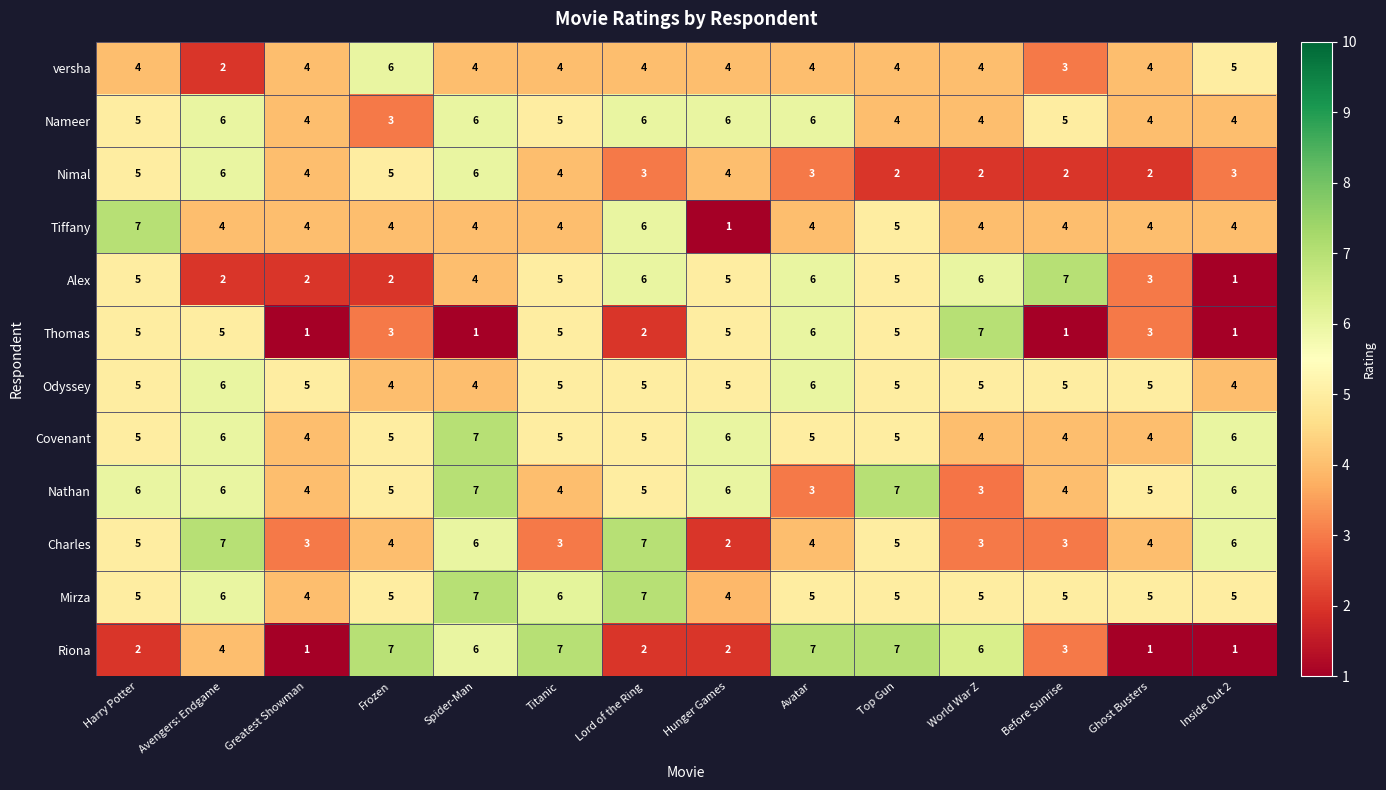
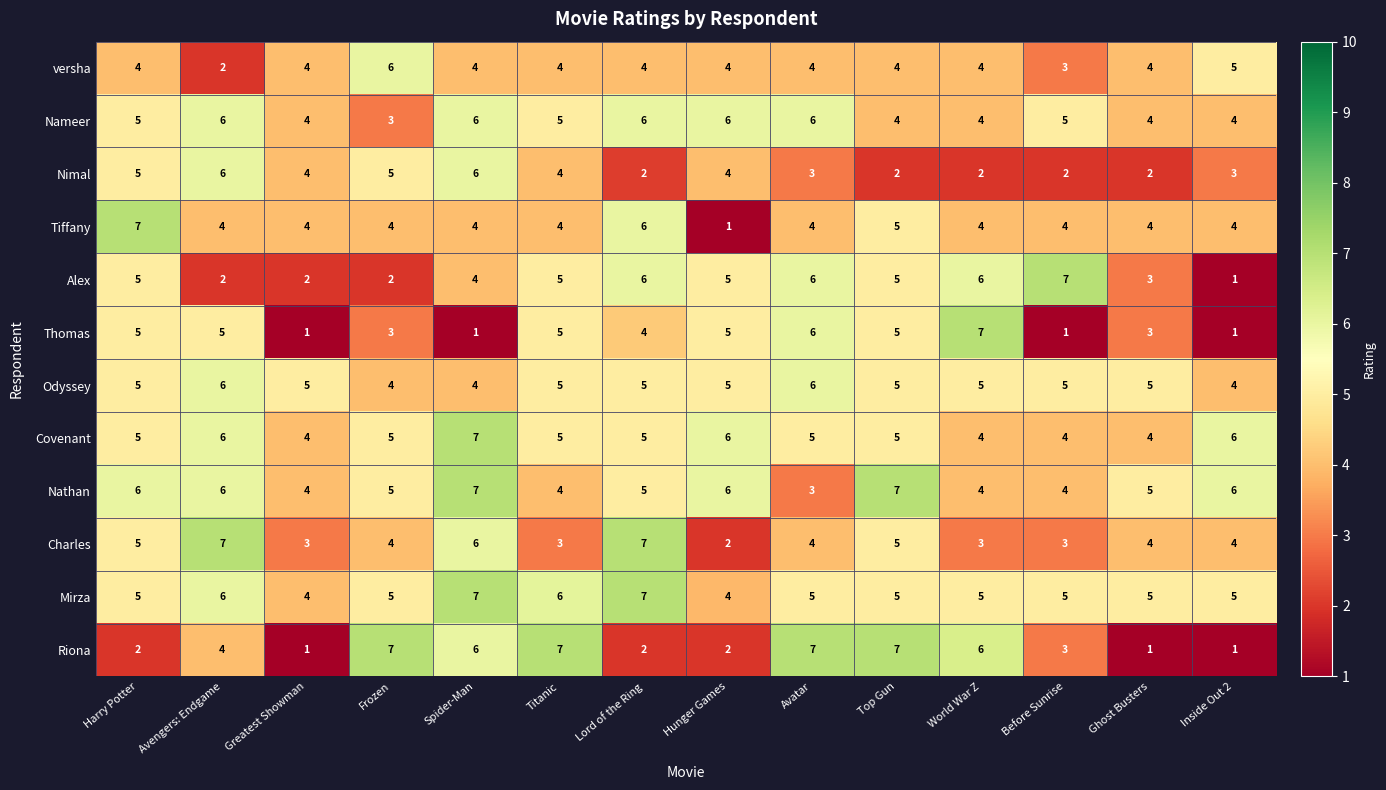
  {
    "versha": {
      "Harry Potter": 4,
      "Avengers: Endgame": 2,
      "Greatest Showman": 4,
      "Frozen": 6,
      "Spider-Man": 4,
      "Titanic": 4,
      "Lord of the Ring": 4,
      "Hunger Games": 4,
      "Avatar": 4,
      "Top Gun": 4,
      "World War Z": 4,
      "Before Sunrise": 3,
      "Ghost Busters": 4,
      "Inside Out 2": 5
    },
    "Nameer": {
      "Harry Potter": 5,
      "Avengers: Endgame": 6,
      "Greatest Showman": 4,
      "Frozen": 3,
      "Spider-Man": 6,
      "Titanic": 5,
      "Lord of the Ring": 6,
      "Hunger Games": 6,
      "Avatar": 6,
      "Top Gun": 4,
      "World War Z": 4,
      "Before Sunrise": 5,
      "Ghost Busters": 4,
      "Inside Out 2": 4
    },
    "Nimal": {
      "Harry Potter": 5,
      "Avengers: Endgame": 6,
      "Greatest Showman": 4,
      "Frozen": 5,
      "Spider-Man": 6,
      "Titanic": 4,
-     "Lord of the Ring": 3,
+     "Lord of the Ring": 2,
      "Hunger Games": 4,
      "Avatar": 3,
      "Top Gun": 2,
      "World War Z": 2,
      "Before Sunrise": 2,
      "Ghost Busters": 2,
      "Inside Out 2": 3
    },
    "Tiffany": {
      "Harry Potter": 7,
      "Avengers: Endgame": 4,
      "Greatest Showman": 4,
      "Frozen": 4,
      "Spider-Man": 4,
      "Titanic": 4,
      "Lord of the Ring": 6,
      "Hunger Games": 1,
      "Avatar": 4,
      "Top Gun": 5,
      "World War Z": 4,
      "Before Sunrise": 4,
      "Ghost Busters": 4,
      "Inside Out 2": 4
    },
    "Alex": {
      "Harry Potter": 5,
      "Avengers: Endgame": 2,
      "Greatest Showman": 2,
      "Frozen": 2,
      "Spider-Man": 4,
      "Titanic": 5,
      "Lord of the Ring": 6,
      "Hunger Games": 5,
      "Avatar": 6,
      "Top Gun": 5,
      "World War Z": 6,
      "Before Sunrise": 7,
      "Ghost Busters": 3,
      "Inside Out 2": 1
    },
    "Thomas": {
      "Harry Potter": 5,
      "Avengers: Endgame": 5,
      "Greatest Showman": 1,
      "Frozen": 3,
      "Spider-Man": 1,
      "Titanic": 5,
-     "Lord of the Ring": 2,
+     "Lord of the Ring": 4,
      "Hunger Games": 5,
      "Avatar": 6,
      "Top Gun": 5,
      "World War Z": 7,
      "Before Sunrise": 1,
      "Ghost Busters": 3,
      "Inside Out 2": 1
    },
    "Odyssey": {
      "Harry Potter": 5,
      "Avengers: Endgame": 6,
      "Greatest Showman": 5,
      "Frozen": 4,
      "Spider-Man": 4,
      "Titanic": 5,
      "Lord of the Ring": 5,
      "Hunger Games": 5,
      "Avatar": 6,
      "Top Gun": 5,
      "World War Z": 5,
      "Before Sunrise": 5,
      "Ghost Busters": 5,
      "Inside Out 2": 4
    },
    "Covenant": {
      "Harry Potter": 5,
      "Avengers: Endgame": 6,
      "Greatest Showman": 4,
      "Frozen": 5,
      "Spider-Man": 7,
      "Titanic": 5,
      "Lord of the Ring": 5,
      "Hunger Games": 6,
      "Avatar": 5,
      "Top Gun": 5,
      "World War Z": 4,
      "Before Sunrise": 4,
      "Ghost Busters": 4,
      "Inside Out 2": 6
    },
    "Nathan": {
      "Harry Potter": 6,
      "Avengers: Endgame": 6,
      "Greatest Showman": 4,
      "Frozen": 5,
      "Spider-Man": 7,
      "Titanic": 4,
      "Lord of the Ring": 5,
      "Hunger Games": 6,
      "Avatar": 3,
      "Top Gun": 7,
-     "World War Z": 3,
+     "World War Z": 4,
      "Before Sunrise": 4,
      "Ghost Busters": 5,
      "Inside Out 2": 6
    },
    "Charles": {
      "Harry Potter": 5,
      "Avengers: Endgame": 7,
      "Greatest Showman": 3,
      "Frozen": 4,
      "Spider-Man": 6,
      "Titanic": 3,
      "Lord of the Ring": 7,
      "Hunger Games": 2,
      "Avatar": 4,
      "Top Gun": 5,
      "World War Z": 3,
      "Before Sunrise": 3,
      "Ghost Busters": 4,
-     "Inside Out 2": 6
+     "Inside Out 2": 4
    },
    "Mirza": {
      "Harry Potter": 5,
      "Avengers: Endgame": 6,
      "Greatest Showman": 4,
      "Frozen": 5,
      "Spider-Man": 7,
      "Titanic": 6,
      "Lord of the Ring": 7,
      "Hunger Games": 4,
      "Avatar": 5,
      "Top Gun": 5,
      "World War Z": 5,
      "Before Sunrise": 5,
      "Ghost Busters": 5,
      "Inside Out 2": 5
    },
    "Riona": {
      "Harry Potter": 2,
      "Avengers: Endgame": 4,
      "Greatest Showman": 1,
      "Frozen": 7,
      "Spider-Man": 6,
      "Titanic": 7,
      "Lord of the Ring": 2,
      "Hunger Games": 2,
      "Avatar": 7,
      "Top Gun": 7,
      "World War Z": 6,
      "Before Sunrise": 3,
      "Ghost Busters": 1,
      "Inside Out 2": 1
    }
  }
